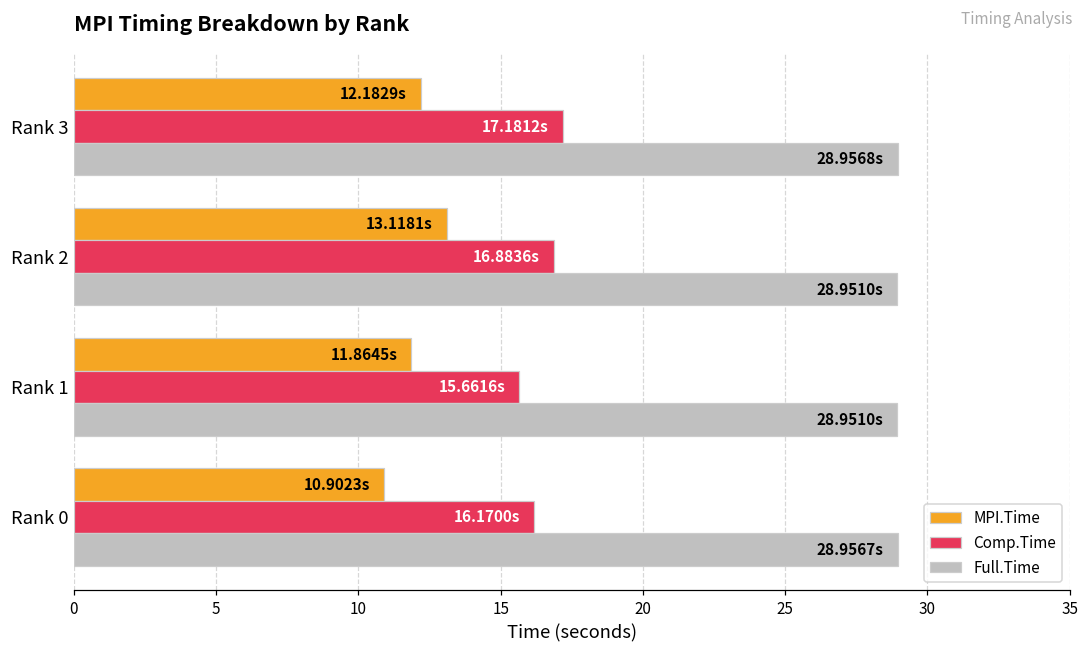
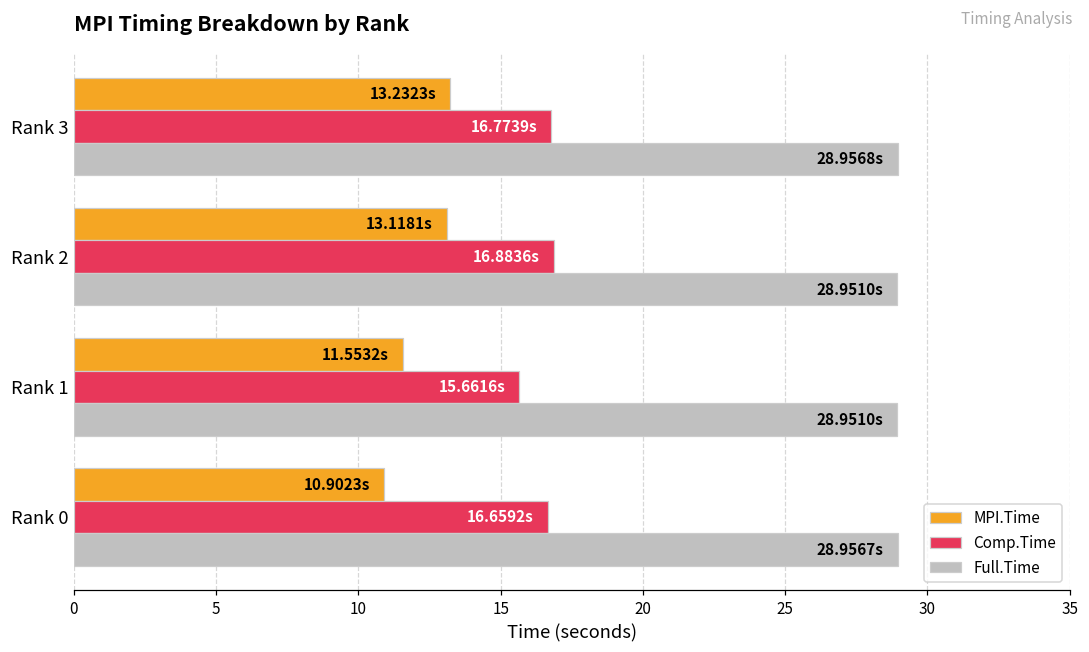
  {
    "MPI.Time": {
-     "Rank 3": "12.1829s",
+     "Rank 3": "13.2323s",
      "Rank 2": "13.1181s",
-     "Rank 1": "11.8645s",
+     "Rank 1": "11.5532s",
      "Rank 0": "10.9023s"
    },
    "Comp.Time": {
-     "Rank 3": "17.1812s",
+     "Rank 3": "16.7739s",
      "Rank 2": "16.8836s",
      "Rank 1": "15.6616s",
-     "Rank 0": "16.1700s"
+     "Rank 0": "16.6592s"
    },
    "Full.Time": {
      "Rank 3": "28.9568s",
      "Rank 2": "28.9510s",
      "Rank 1": "28.9510s",
      "Rank 0": "28.9567s"
    }
  }
